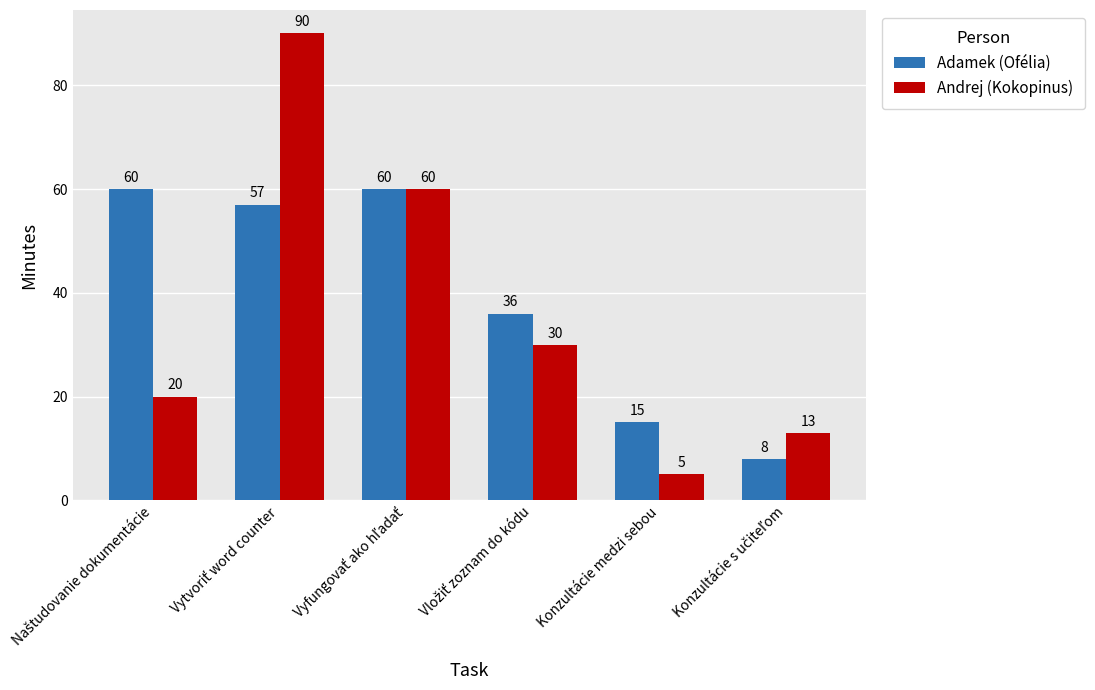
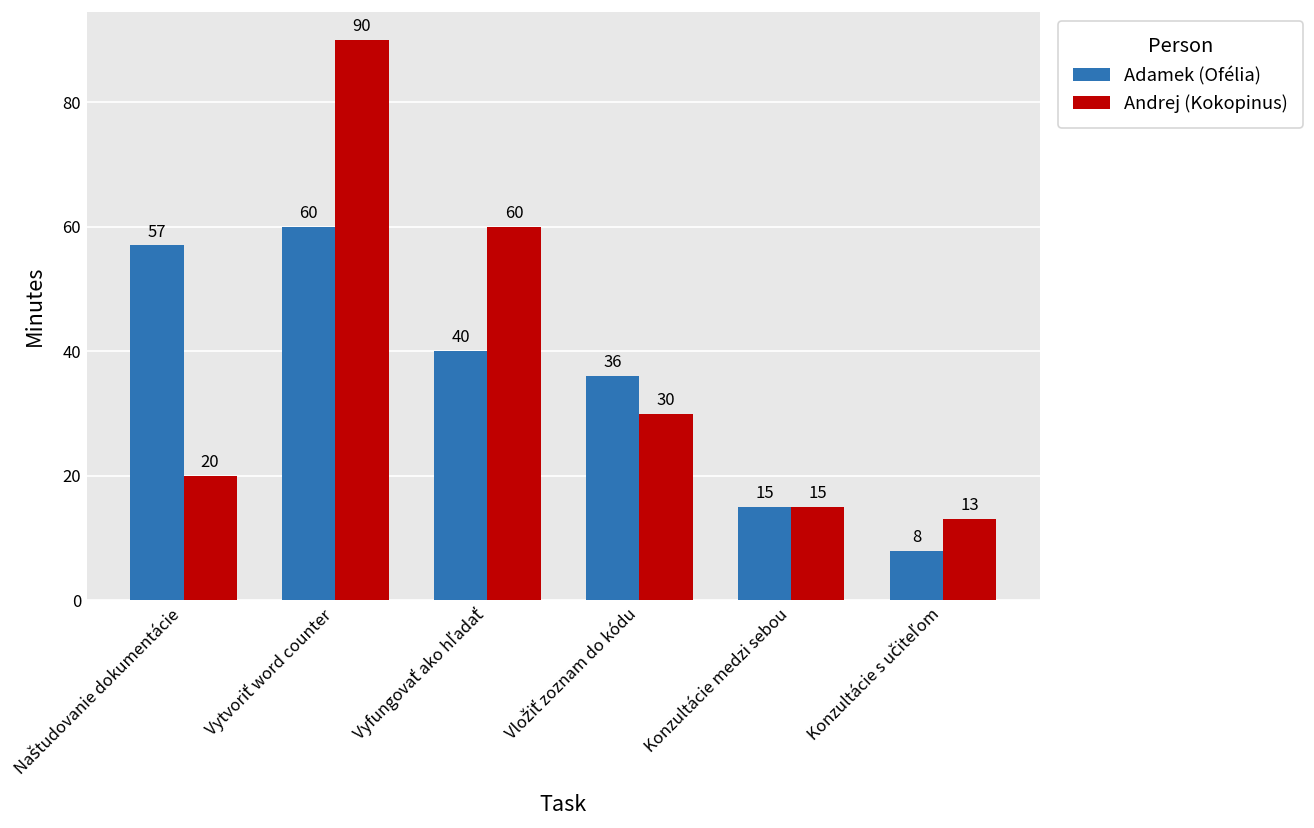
  {
    "Adamek (Ofélia)": {
-     "Naštudovanie dokumentácie": 60,
-     "Vytvoriť word counter": 57,
-     "Vyfungovať ako hľadať": 60,
+     "Naštudovanie dokumentácie": 57,
+     "Vytvoriť word counter": 60,
+     "Vyfungovať ako hľadať": 40,
      "Vložiť zoznam do kódu": 36,
      "Konzultácie medzi sebou": 15,
      "Konzultácie s učiteľom": 8
    },
    "Andrej (Kokopinus)": {
      "Naštudovanie dokumentácie": 20,
      "Vytvoriť word counter": 90,
      "Vyfungovať ako hľadať": 60,
      "Vložiť zoznam do kódu": 30,
-     "Konzultácie medzi sebou": 5,
+     "Konzultácie medzi sebou": 15,
      "Konzultácie s učiteľom": 13
    }
  }
